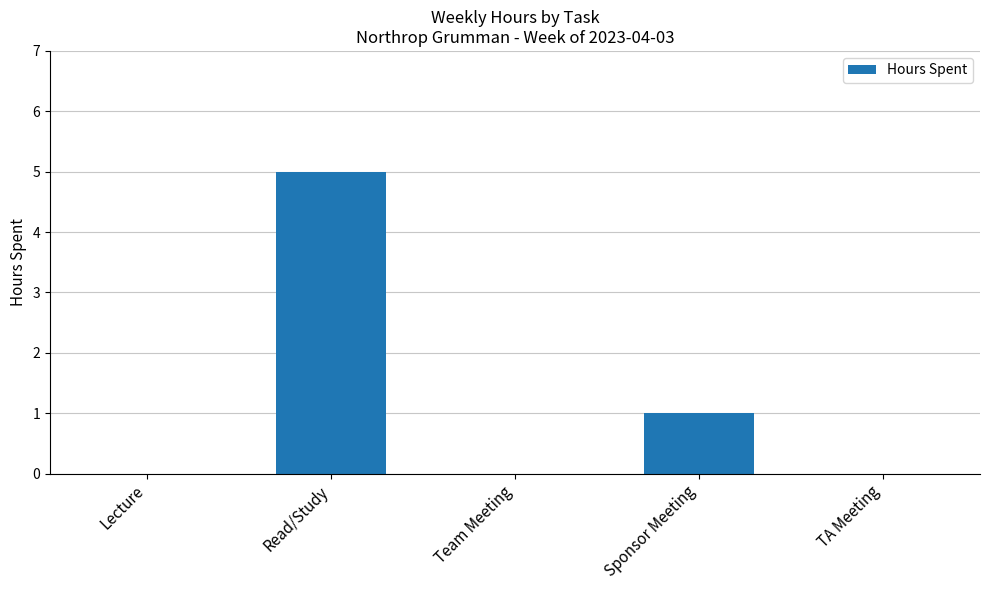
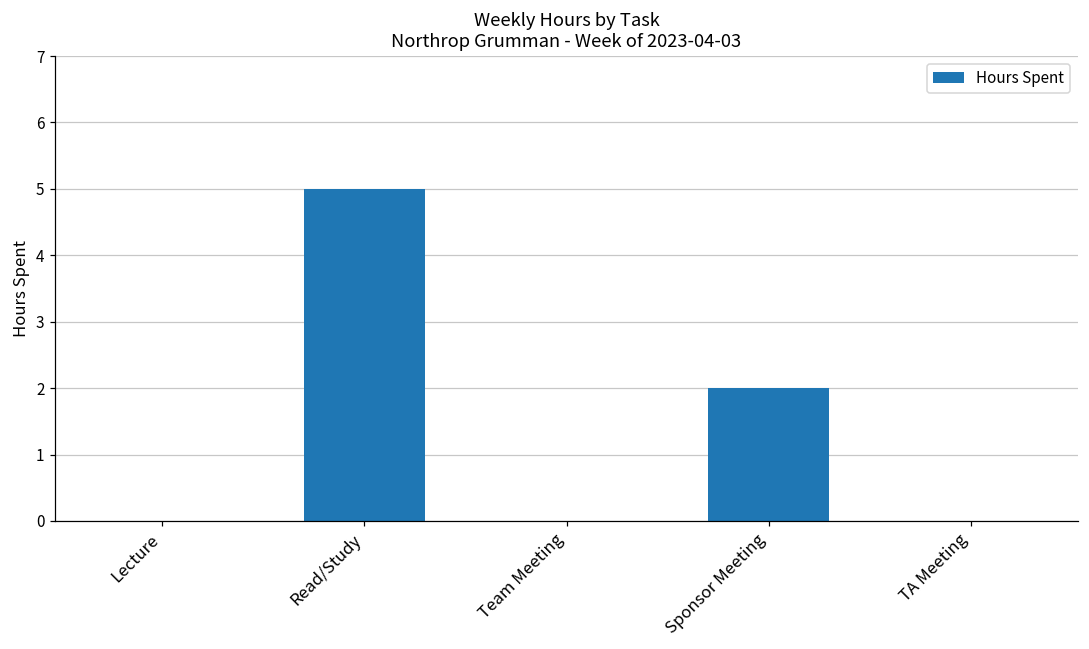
  {
    "Lecture": 0,
    "Read/Study": 5,
    "Team Meeting": 0,
-   "Sponsor Meeting": 1,
+   "Sponsor Meeting": 2,
    "TA Meeting": 0
  }
